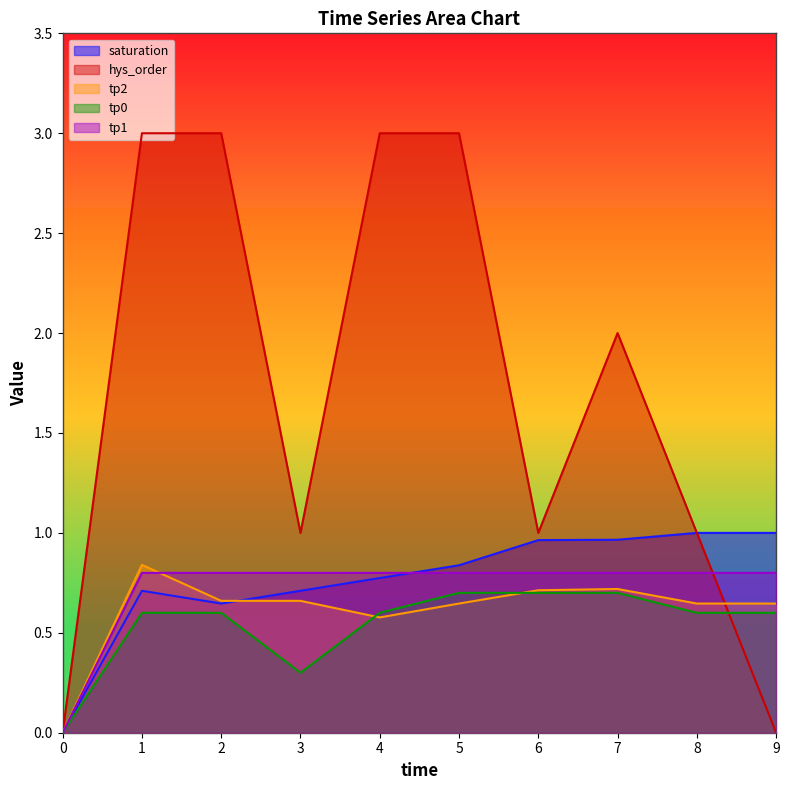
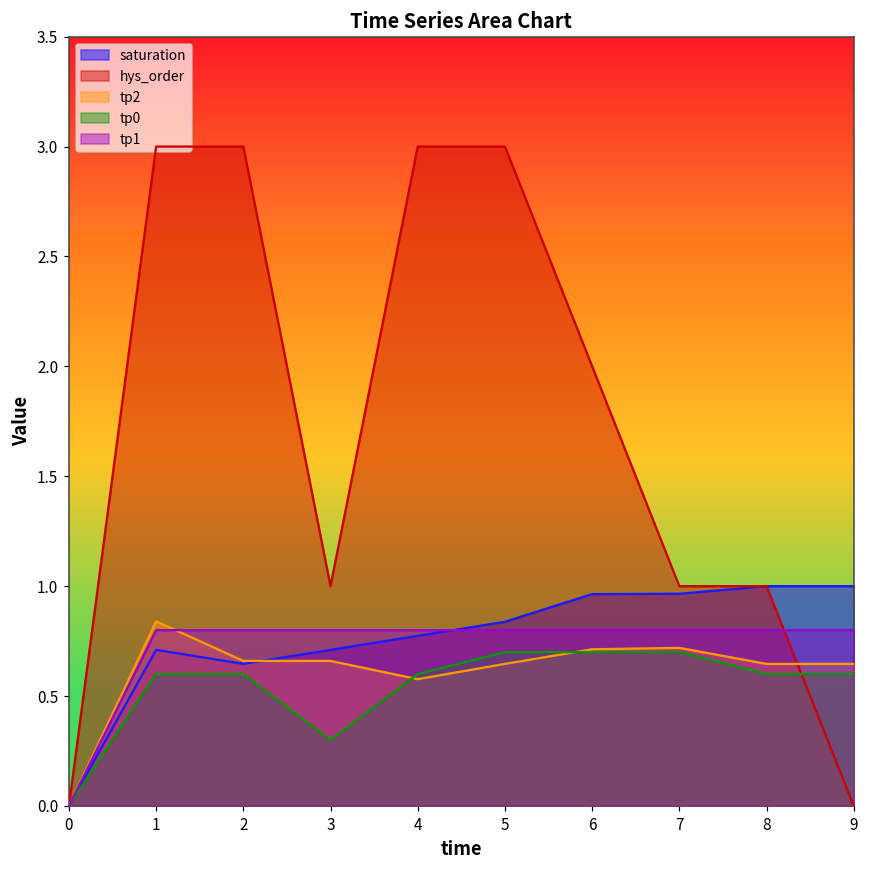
  {
    "saturation": {
      "1": 0.71,
      "2": 0.65,
      "3": 0.71,
      "4": 0.77,
      "5": 0.84,
      "6": 0.96,
      "7": 0.97,
      "9": 1
    },
    "hys_order": {
      "2": 3,
      "3": 1,
      "4": 3,
      "5": 3,
-     "6": 1,
-     "7": 2,
+     "6": 2,
+     "7": 1,
      "9": 0
    },
    "tp2": {
      "1": 0.84,
      "2": 0.66,
      "3": 0.66,
      "4": 0.58,
      "5": 0.65,
      "7": 0.72,
      "8": 0.65,
      "9": 0.65
    },
    "tp0": {
      "1": 0.60,
      "2": 0.60,
      "3": 0.30,
      "4": 0.60,
      "5": 0.70,
      "7": 0.70,
      "8": 0.60,
      "9": 0.60
    },
    "tp1": {
      "1": 0.80,
      "2": 0.80,
      "3": 0.80,
      "4": 0.80,
      "5": 0.80,
      "6": 0.80,
      "7": 0.80,
      "8": 0.80,
      "9": 0.80
    }
  }
